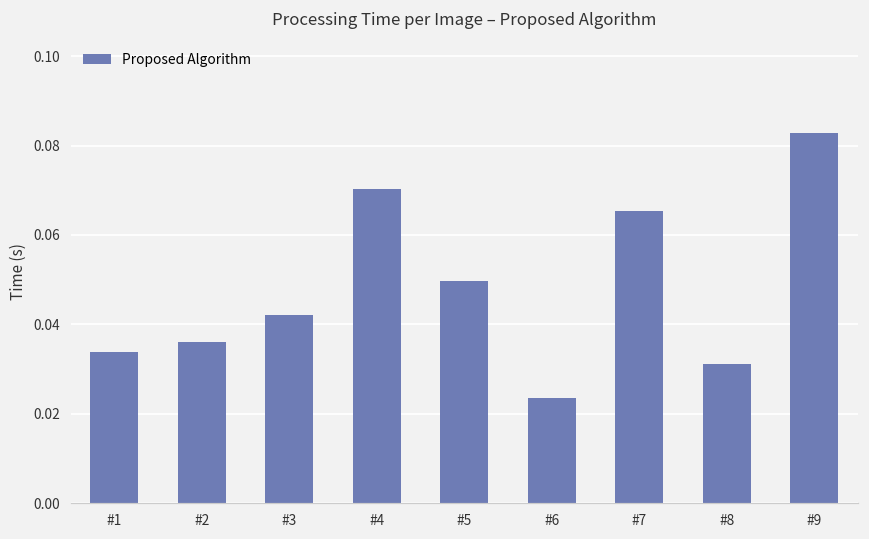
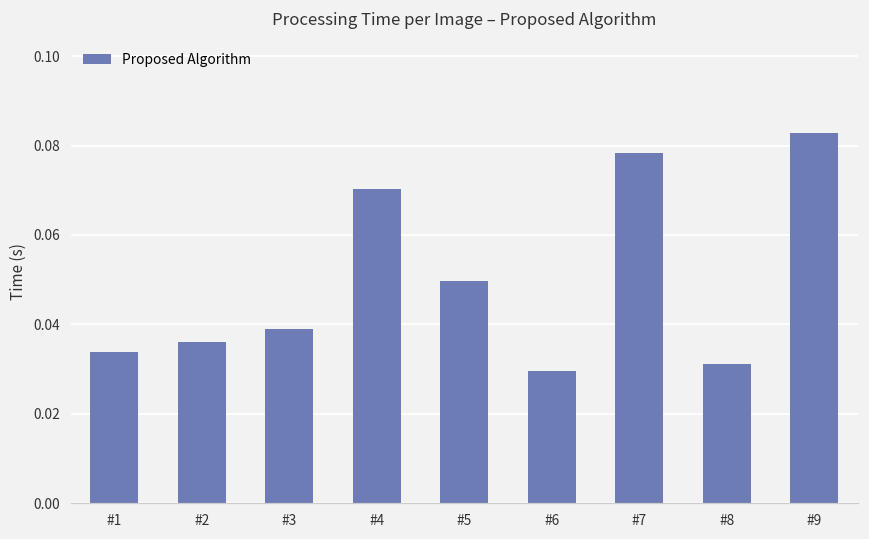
  {
    "#1": 0.034,
    "#2": 0.036,
-   "#3": 0.042,
+   "#3": 0.039,
    "#4": 0.070,
    "#5": 0.050,
-   "#6": 0.023,
-   "#7": 0.065,
+   "#6": 0.030,
+   "#7": 0.078,
    "#8": 0.031,
    "#9": 0.083
  }
